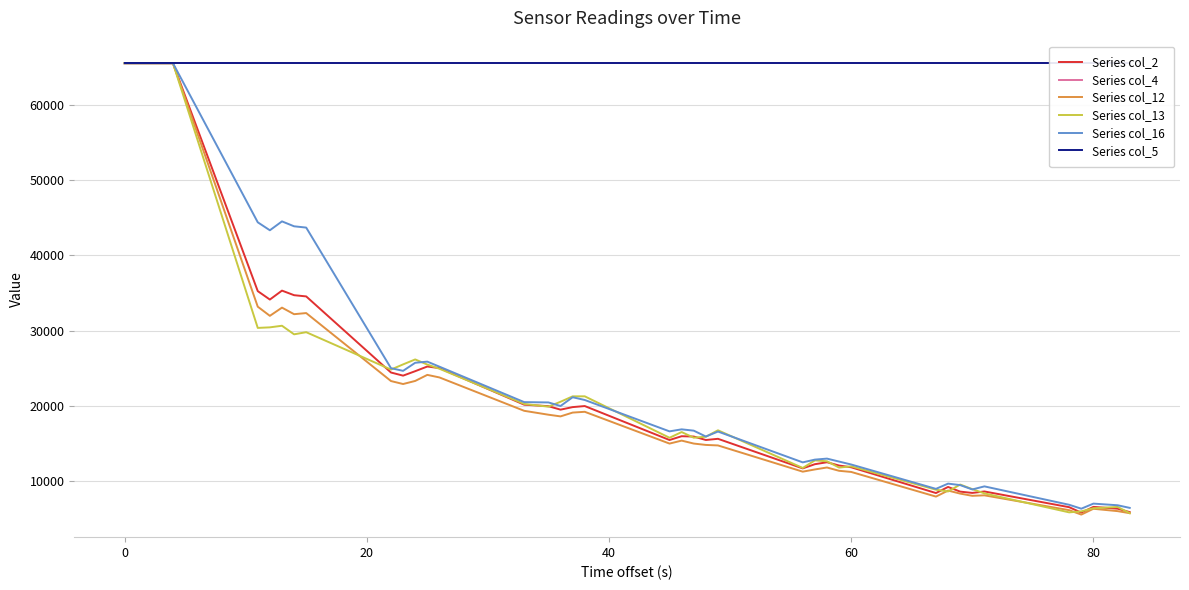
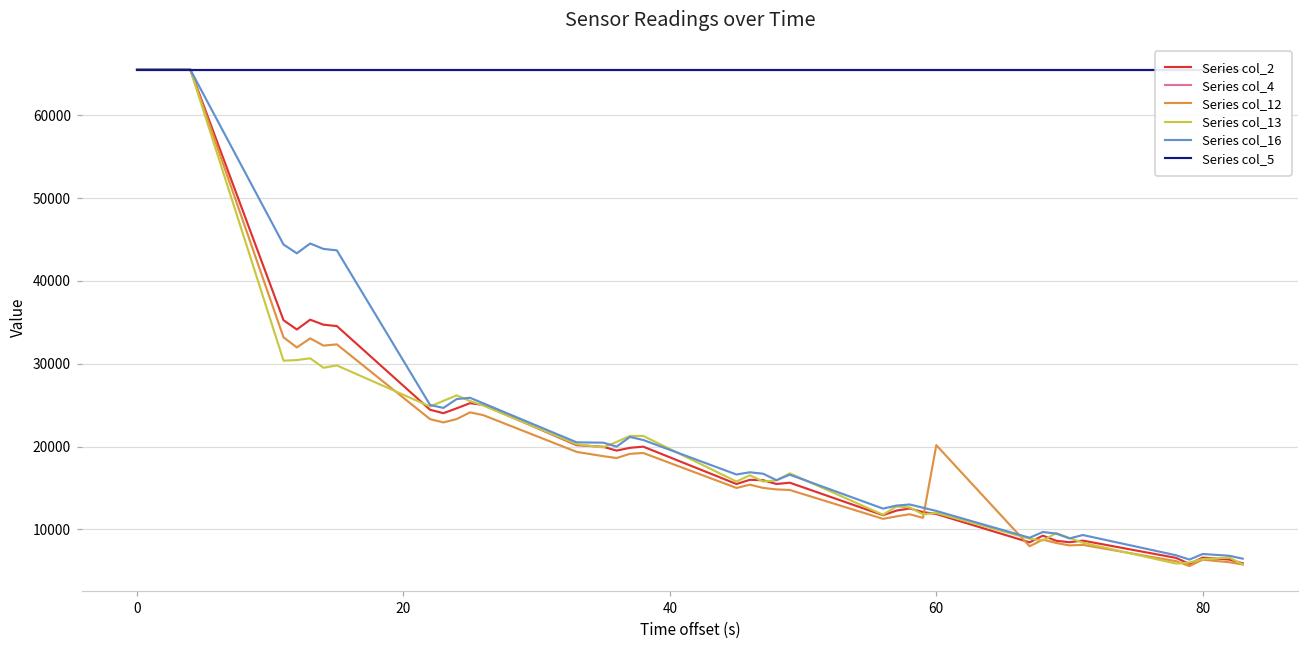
  {
    "Series col_5": {
      "60": 66000
    },
    "Series col_12": {
-     "60": 11000
+     "60": 20000
    },
    "Series col_16": {
      "80": 7000
    }
  }
